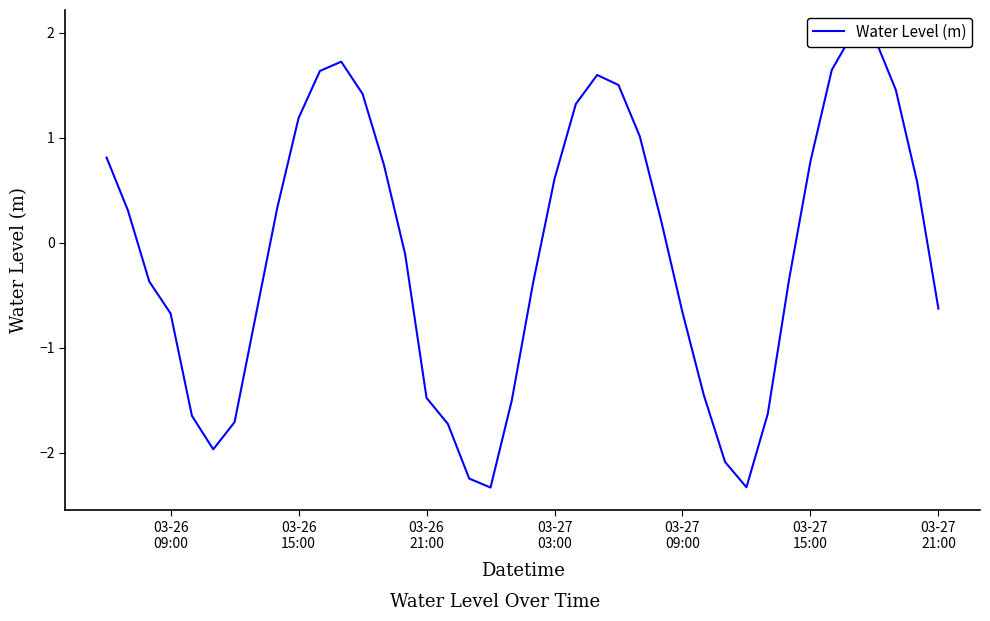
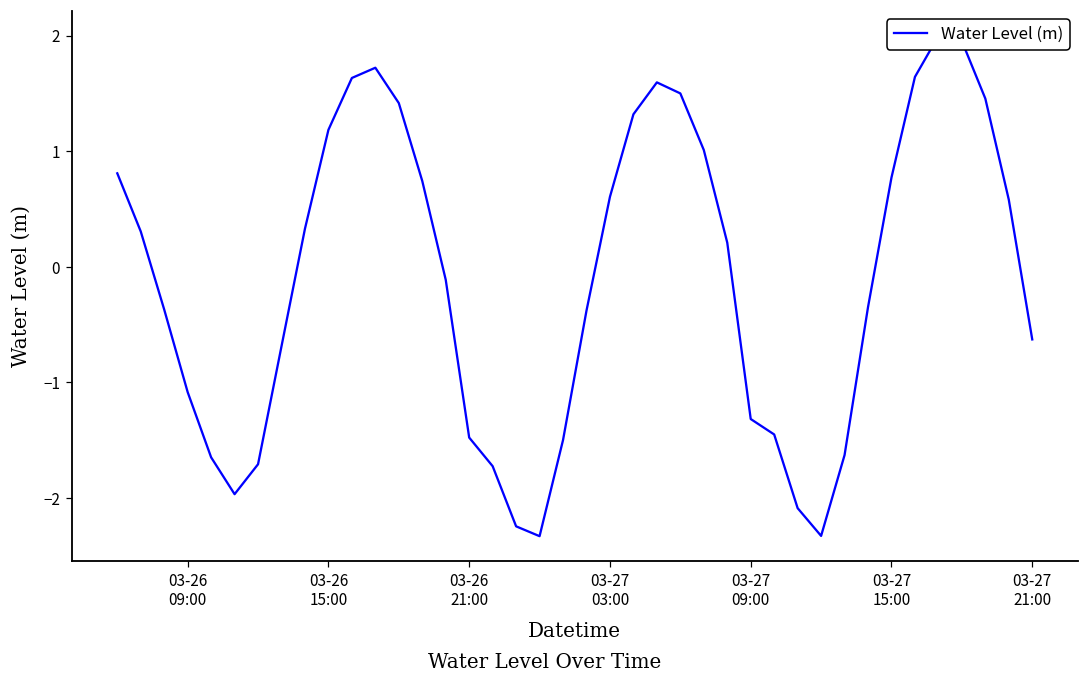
  {
-   "03-26 09:00": -0.67,
+   "03-26 09:00": -1.08,
    "03-26 15:00": 1.19,
    "03-26 21:00": -1.48,
    "03-27 03:00": 0.61,
-   "03-27 09:00": -0.66,
+   "03-27 09:00": -1.32,
    "03-27 15:00": 0.77,
    "03-27 21:00": -0.63
  }
